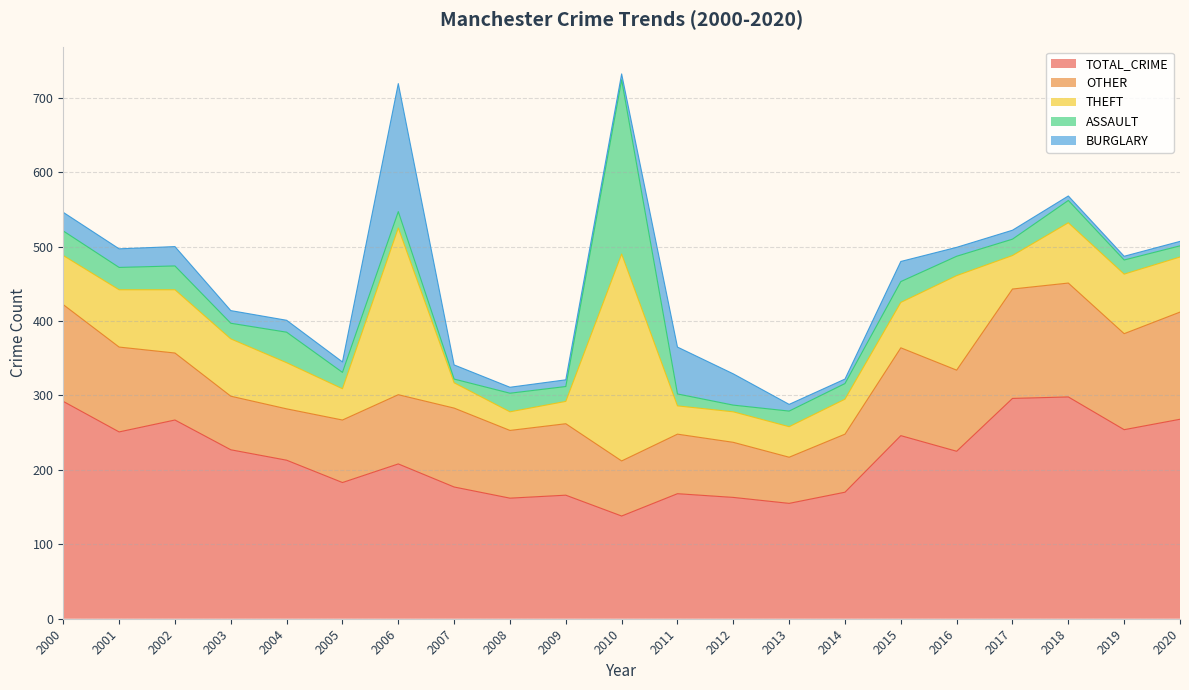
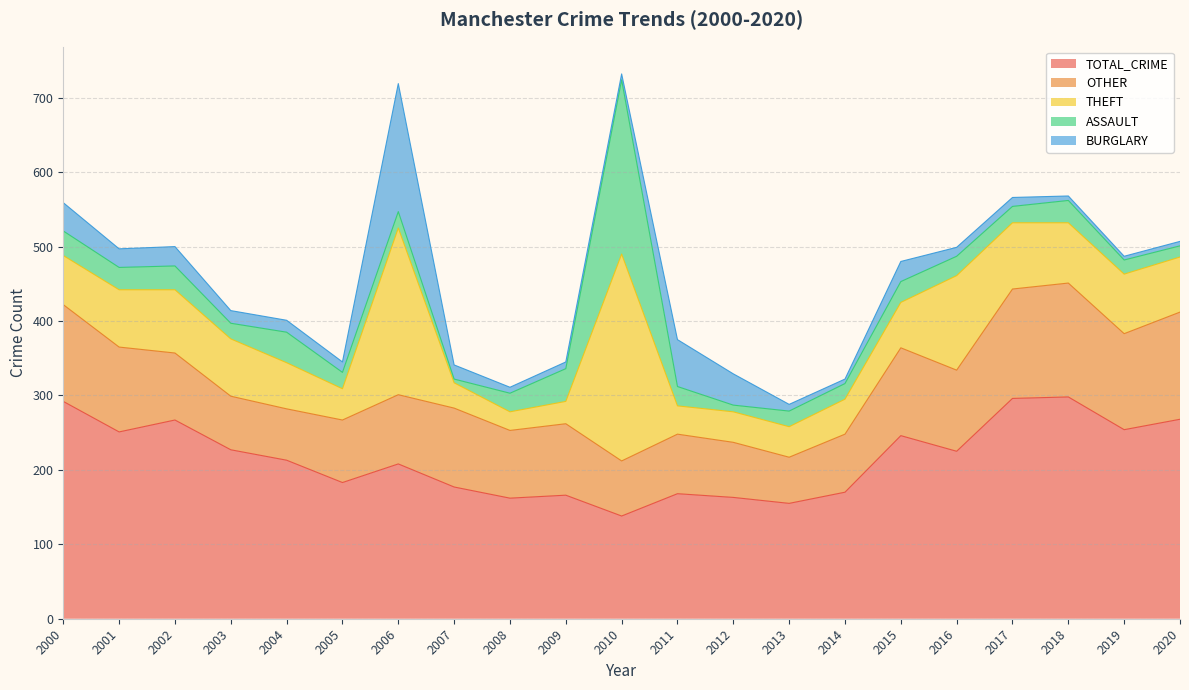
  {
    "THEFT": {
      "2000": 70,
      "2001": 80,
      "2002": 90,
      "2003": 80,
      "2004": 60,
      "2005": 40,
      "2006": 220,
      "2007": 30,
      "2008": 30,
      "2009": 30,
      "2010": 280,
      "2011": 40,
      "2012": 40,
      "2013": 40,
      "2014": 50,
      "2015": 60,
      "2016": 130,
-     "2017": 50,
+     "2017": 90,
      "2018": 80,
      "2019": 80,
      "2020": 70
    },
    "ASSAULT": {
      "2000": 30,
      "2001": 30,
      "2002": 30,
      "2003": 20,
      "2004": 40,
      "2005": 20,
      "2006": 20,
      "2007": 10,
      "2008": 30,
-     "2009": 20,
+     "2009": 40,
      "2010": 230,
-     "2011": 20,
+     "2011": 30,
      "2012": 10,
      "2013": 20,
      "2014": 20,
      "2015": 30,
      "2016": 30,
      "2017": 20,
      "2018": 30,
      "2019": 20,
      "2020": 20
    },
    "BURGLARY": {
-     "2000": 30,
+     "2000": 40,
      "2001": 30,
      "2002": 30,
      "2003": 20,
      "2004": 20,
      "2005": 10,
      "2006": 170,
      "2007": 20,
      "2008": 10,
      "2009": 10,
      "2010": 10,
      "2011": 60,
      "2012": 40,
      "2013": 10,
      "2014": 10,
      "2015": 30,
      "2016": 10,
      "2017": 10,
      "2018": 10,
      "2019": 10,
      "2020": 10
    }
  }
